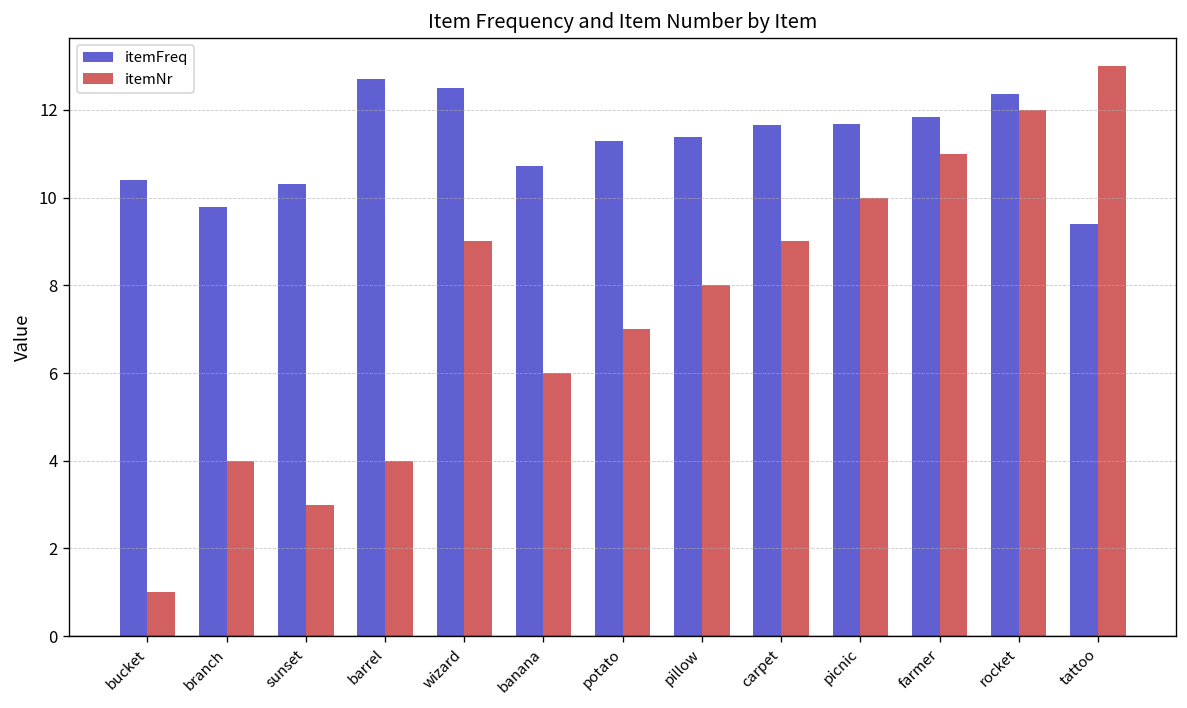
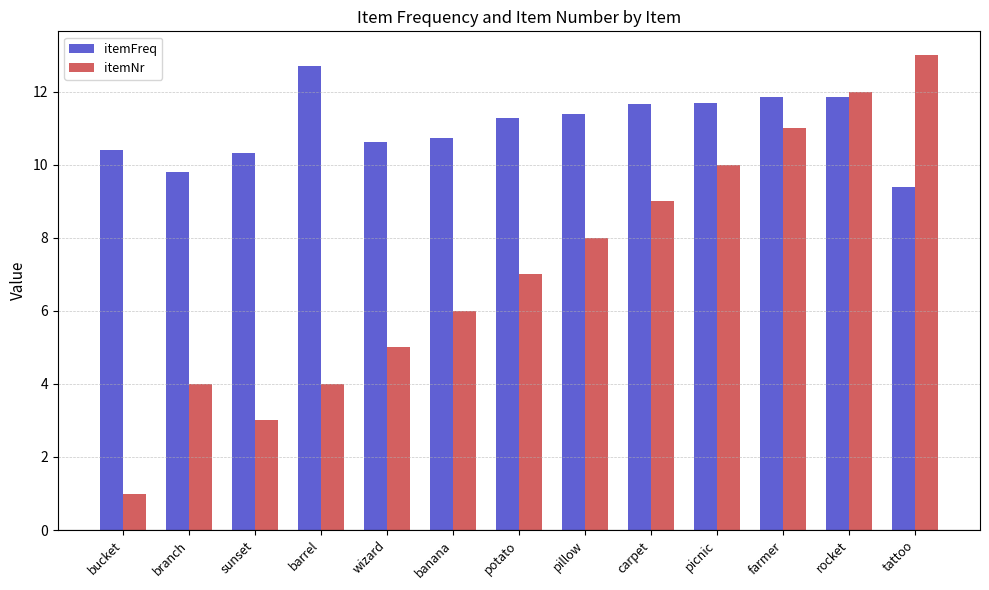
  {
    "itemFreq": {
      "bucket": 10.4,
      "branch": 9.8,
      "sunset": 10.3,
      "barrel": 12.7,
-     "wizard": 12.5,
+     "wizard": 10.6,
      "banana": 10.7,
      "potato": 11.3,
      "pillow": 11.4,
      "carpet": 11.7,
      "picnic": 11.7,
      "farmer": 11.8,
-     "rocket": 12.4,
+     "rocket": 11.8,
      "tattoo": 9.4
    },
    "itemNr": {
      "bucket": 1,
      "branch": 4,
      "sunset": 3,
      "barrel": 4,
-     "wizard": 9,
+     "wizard": 5,
      "banana": 6,
      "potato": 7,
      "pillow": 8,
      "carpet": 9,
      "picnic": 10,
      "farmer": 11,
      "rocket": 12,
      "tattoo": 13
    }
  }
